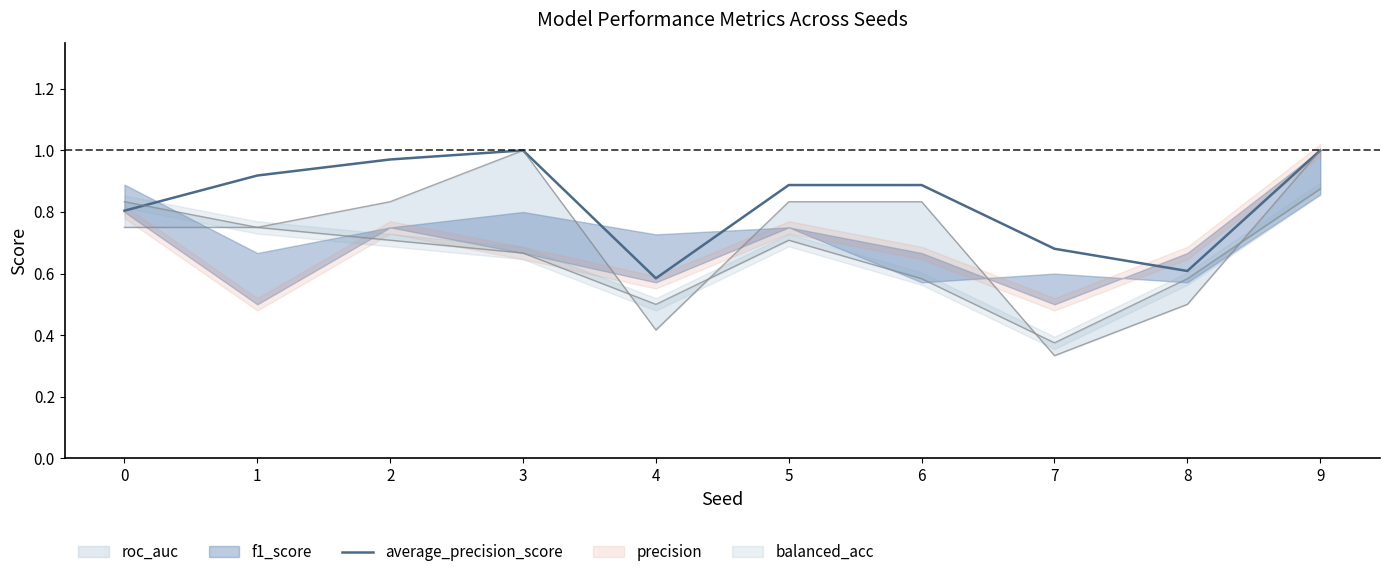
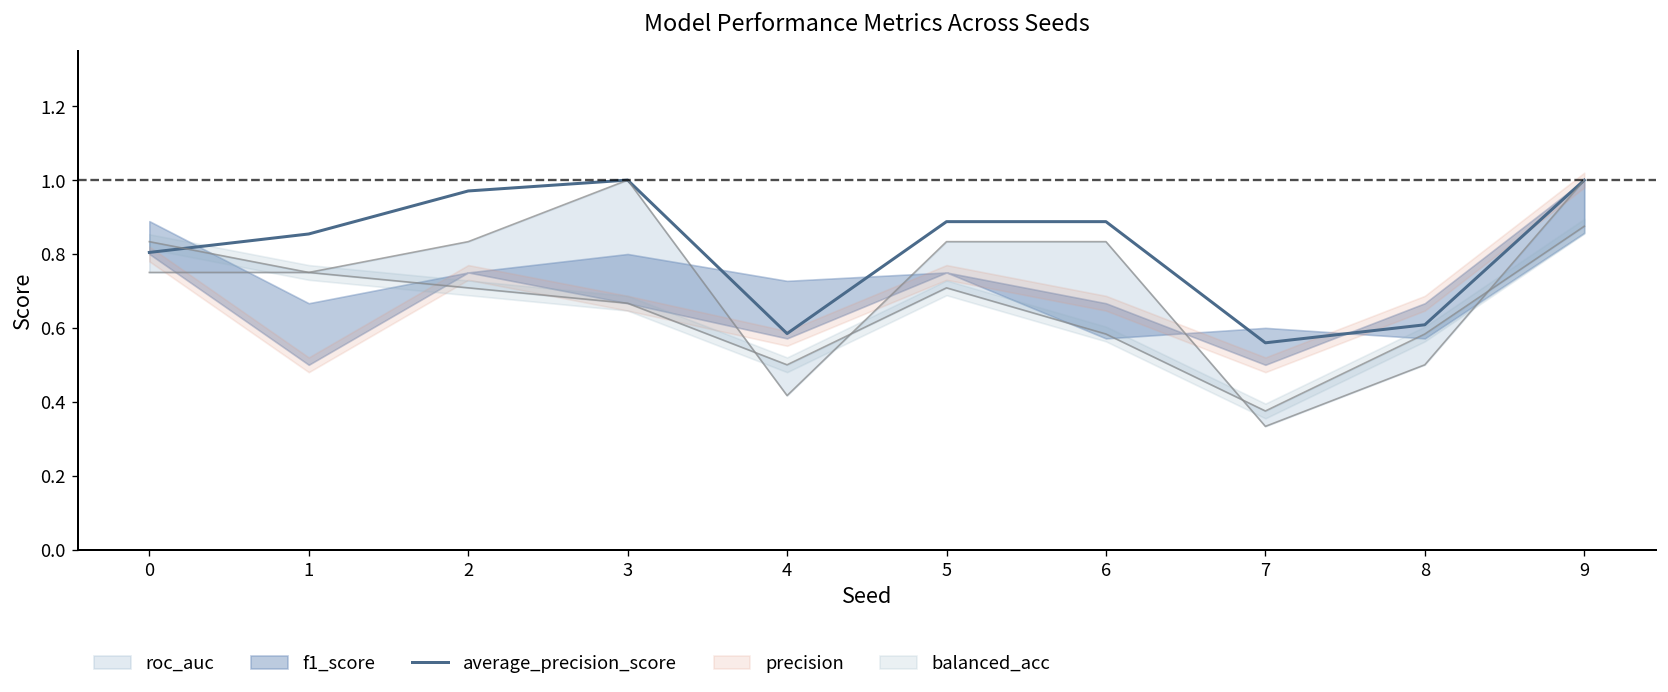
  {
    "average_precision_score": {
      "0": 0.80,
-     "1": 0.92,
+     "1": 0.85,
      "2": 0.97,
      "5": 0.89,
      "6": 0.89,
-     "7": 0.68
+     "7": 0.56
    }
  }
